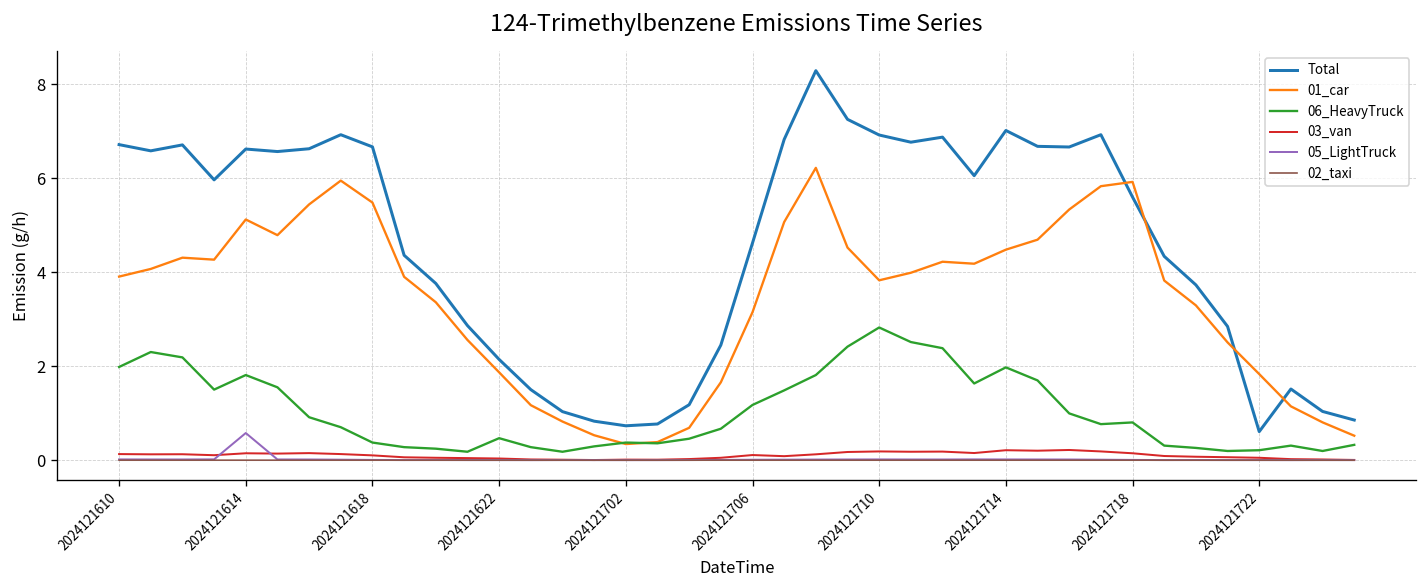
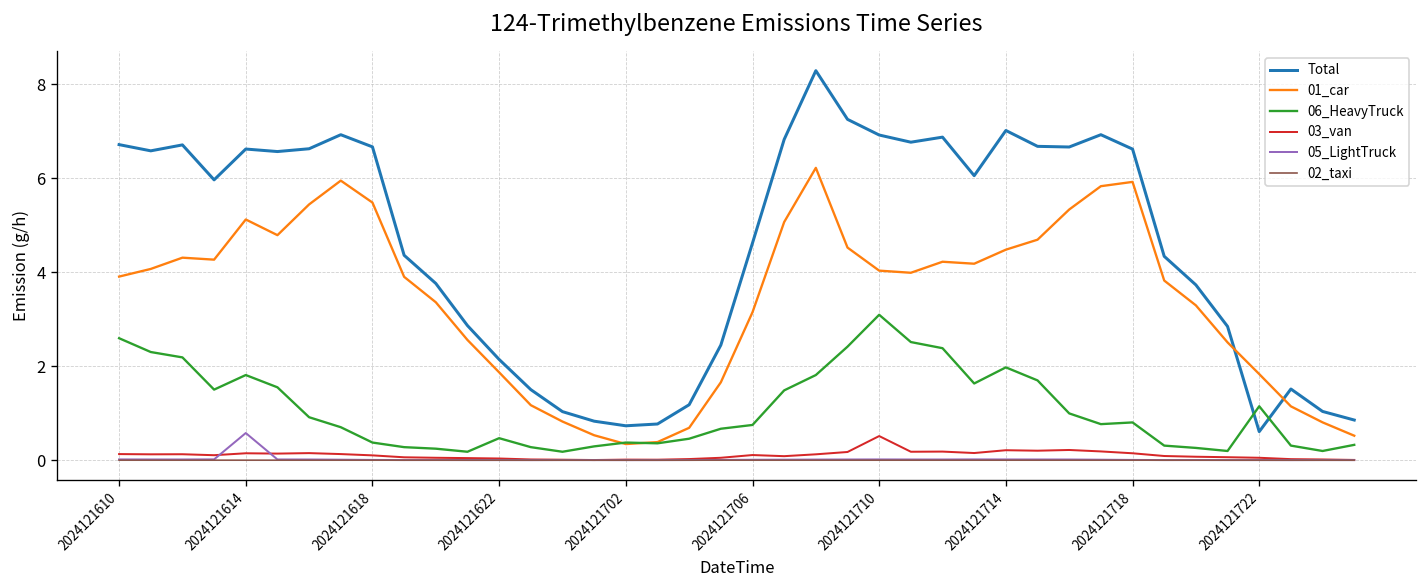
  {
    "Total": {
      "2024121610": 6.7,
      "2024121614": 6.6,
      "2024121618": 6.7,
      "2024121622": 2.1,
      "2024121702": 0.7,
      "2024121706": 4.6,
      "2024121710": 6.9,
      "2024121714": 7.0,
-     "2024121718": 5.6,
+     "2024121718": 6.6,
      "2024121722": 0.6
    },
    "01_car": {
      "2024121610": 3.9,
      "2024121614": 5.1,
      "2024121618": 5.5,
      "2024121622": 1.9,
      "2024121706": 3.1,
-     "2024121710": 3.8,
+     "2024121710": 4.0,
      "2024121714": 4.5,
      "2024121718": 5.9,
      "2024121722": 1.8
    },
    "06_HeavyTruck": {
-     "2024121610": 2.0,
+     "2024121610": 2.6,
      "2024121614": 1.8,
      "2024121618": 0.4,
      "2024121622": 0.5,
-     "2024121706": 1.2,
-     "2024121710": 2.8,
+     "2024121706": 0.7,
+     "2024121710": 3.1,
      "2024121714": 2.0,
      "2024121718": 0.8,
-     "2024121722": 0.2
+     "2024121722": 1.1
    },
    "03_van": {
      "2024121610": 0.1,
      "2024121614": 0.1,
      "2024121618": 0.1,
      "2024121706": 0.1,
-     "2024121710": 0.2,
+     "2024121710": 0.5,
      "2024121714": 0.2,
      "2024121718": 0.1
    },
    "05_LightTruck": {
      "2024121614": 0.6
    },
    "02_taxi": {
      "2024121614": 0.0
    }
  }
